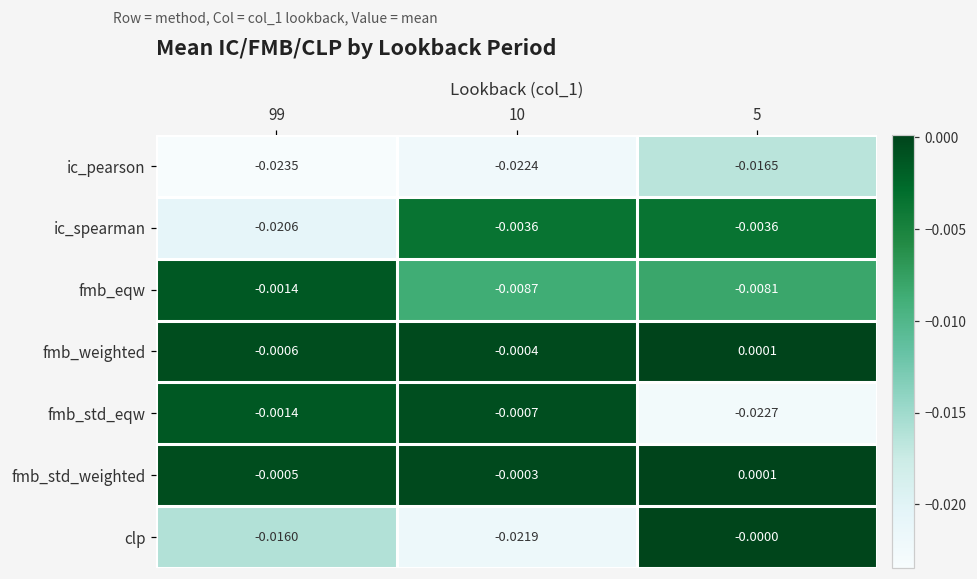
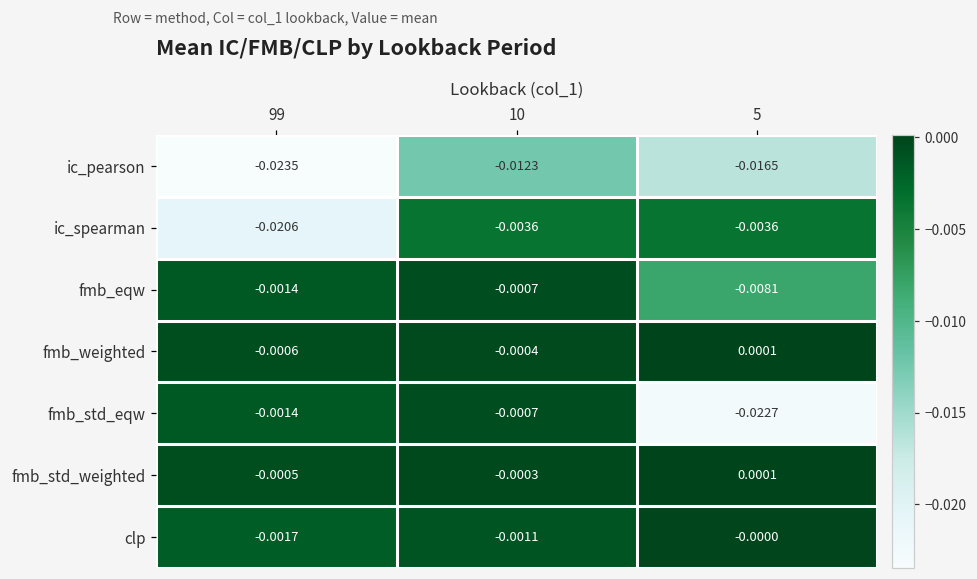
  {
    "ic_pearson": {
      "99": -0.0235,
-     "10": -0.0224,
+     "10": -0.0123,
      "5": -0.0165
    },
    "ic_spearman": {
      "99": -0.0206,
      "10": -0.0036,
      "5": -0.0036
    },
    "fmb_eqw": {
      "99": -0.0014,
-     "10": -0.0087,
+     "10": -0.0007,
      "5": -0.0081
    },
    "fmb_weighted": {
      "99": -0.0006,
      "10": -0.0004,
      "5": 0.0001
    },
    "fmb_std_eqw": {
      "99": -0.0014,
      "10": -0.0007,
      "5": -0.0227
    },
    "fmb_std_weighted": {
      "99": -0.0005,
      "10": -0.0003,
      "5": 0.0001
    },
    "clp": {
-     "99": -0.0160,
-     "10": -0.0219,
+     "99": -0.0017,
+     "10": -0.0011,
      "5": -0.0000
    }
  }
